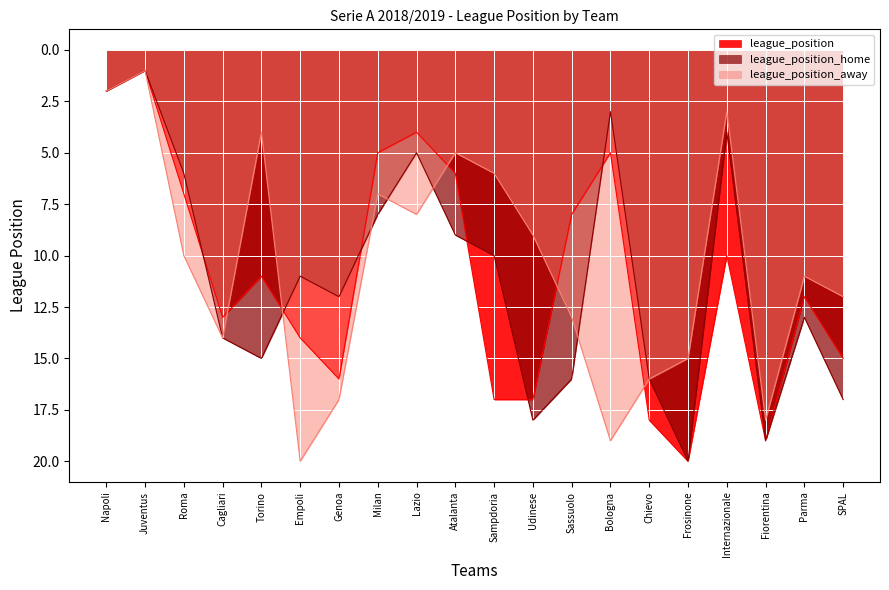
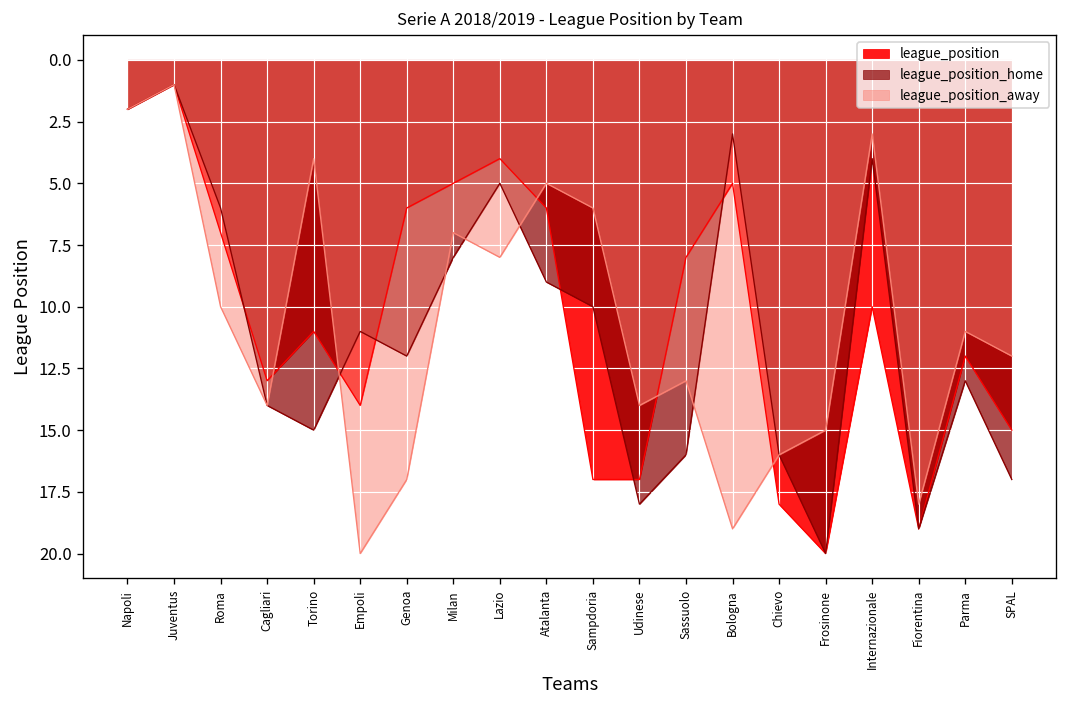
  {
    "league_position": {
      "Roma": 7,
      "Cagliari": 13,
      "Torino": 11,
      "Empoli": 14,
-     "Genoa": 16,
+     "Genoa": 6,
      "Milan": 5,
      "Lazio": 4,
      "Atalanta": 6,
      "Sampdoria": 17,
      "Udinese": 17,
      "Sassuolo": 8,
      "Bologna": 5,
      "Chievo": 18,
      "Internazionale": 10,
      "Parma": 12,
      "SPAL": 15
    },
    "league_position_home": {
      "Roma": 6,
      "Torino": 15,
      "Empoli": 11,
      "Genoa": 12,
      "Milan": 8,
      "Lazio": 5,
      "Atalanta": 9,
      "Sampdoria": 10,
      "Udinese": 18,
      "Sassuolo": 16,
      "Bologna": 3,
      "Internazionale": 4,
      "Parma": 13,
      "SPAL": 17
    },
    "league_position_away": {
      "Roma": 10,
      "Torino": 4,
      "Empoli": 20,
      "Genoa": 17,
      "Milan": 7,
      "Lazio": 8,
      "Atalanta": 5,
      "Sampdoria": 6,
-     "Udinese": 9,
+     "Udinese": 14,
      "Sassuolo": 13,
      "Bologna": 19,
      "Frosinone": 15,
      "Internazionale": 3,
      "Fiorentina": 18,
      "Parma": 11,
      "SPAL": 12
    }
  }
